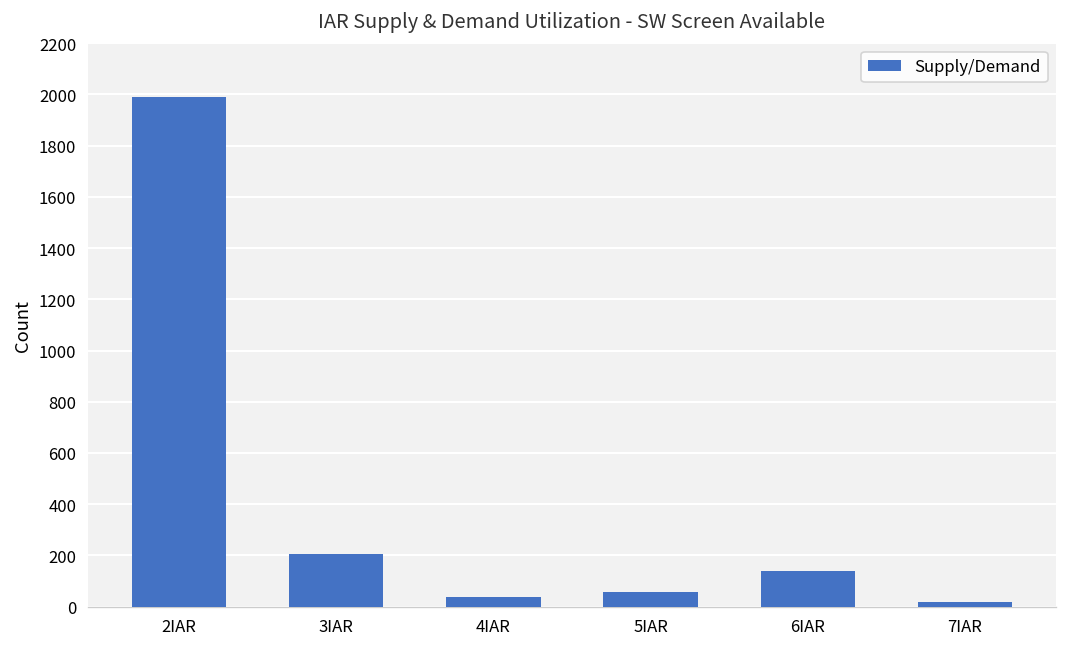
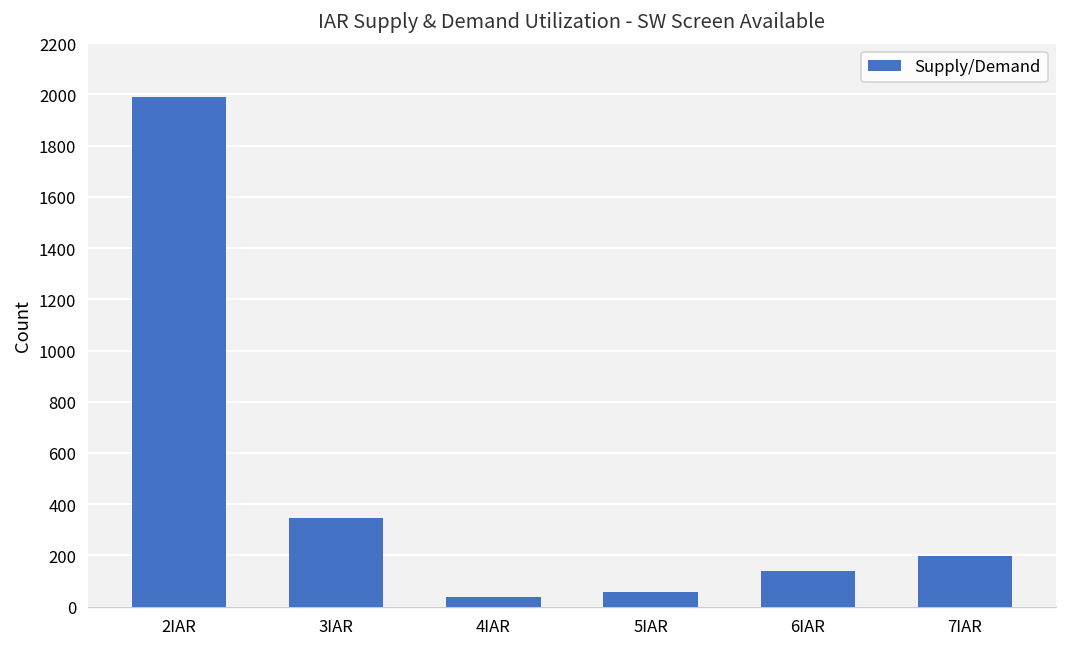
  {
    "2IAR": 1990,
-   "3IAR": 200,
+   "3IAR": 350,
    "4IAR": 40,
    "5IAR": 60,
    "6IAR": 140,
-   "7IAR": 20
+   "7IAR": 200
  }
